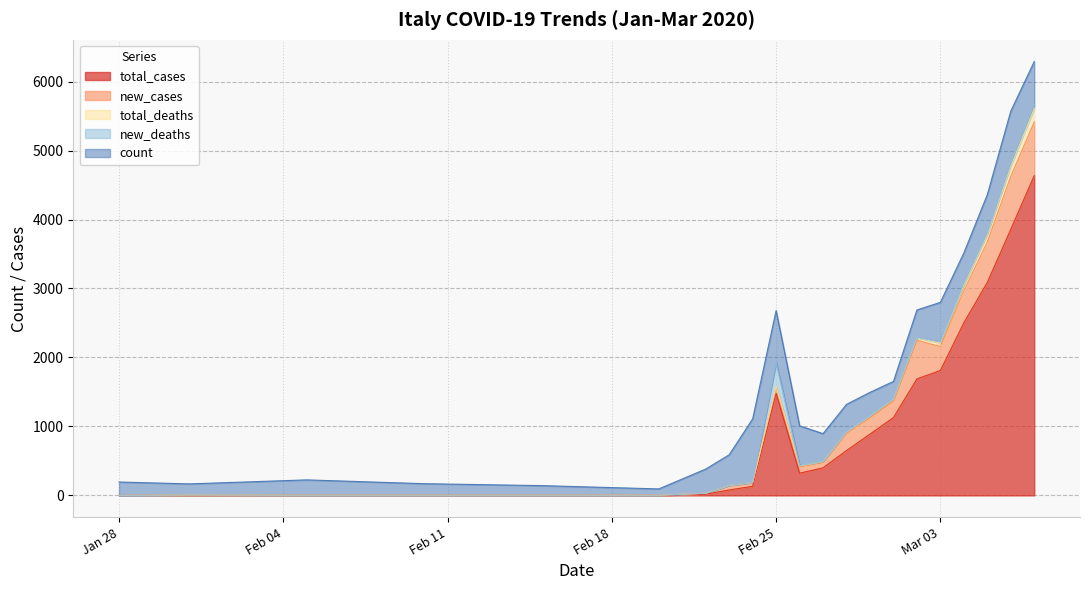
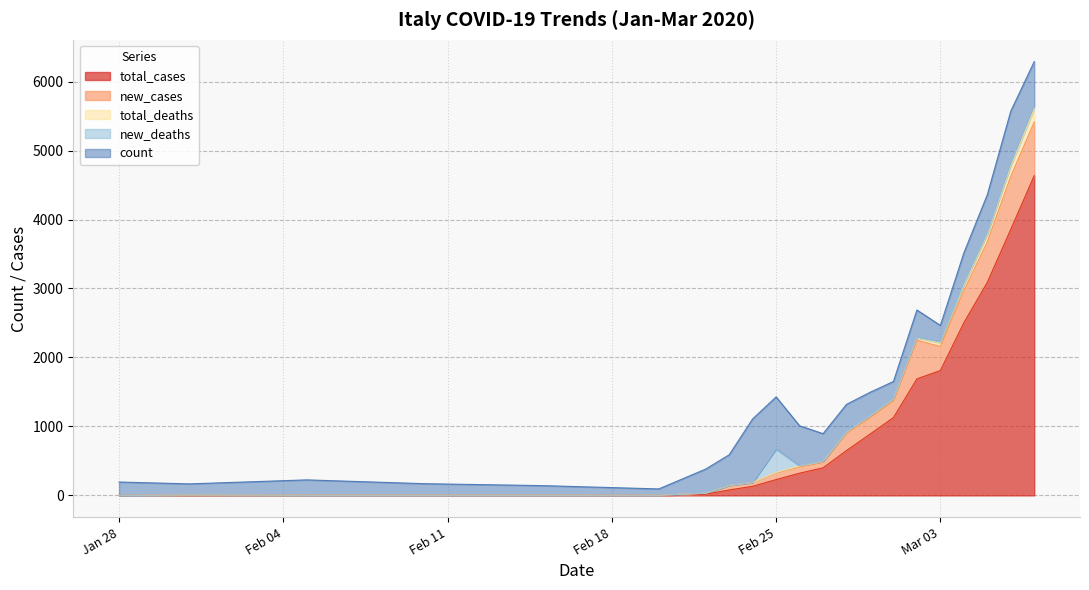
  {
    "total_cases": {
-     "Feb 25": 1500,
+     "Feb 25": 200,
      "Mar 03": 1800
    },
    "new_cases": {
      "Mar 03": 300
    },
    "new_deaths": {
      "Feb 25": 300
    },
    "count": {
      "Jan 28": 200,
      "Feb 25": 800,
-     "Mar 03": 600
+     "Mar 03": 200
    }
  }
